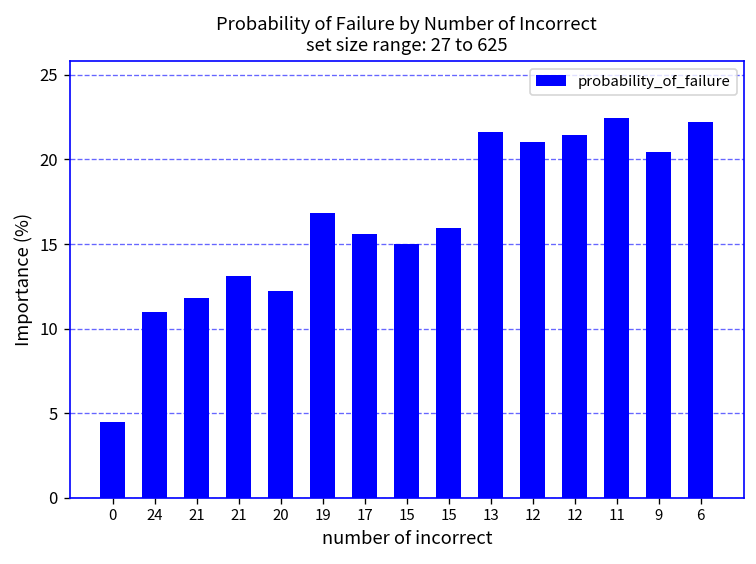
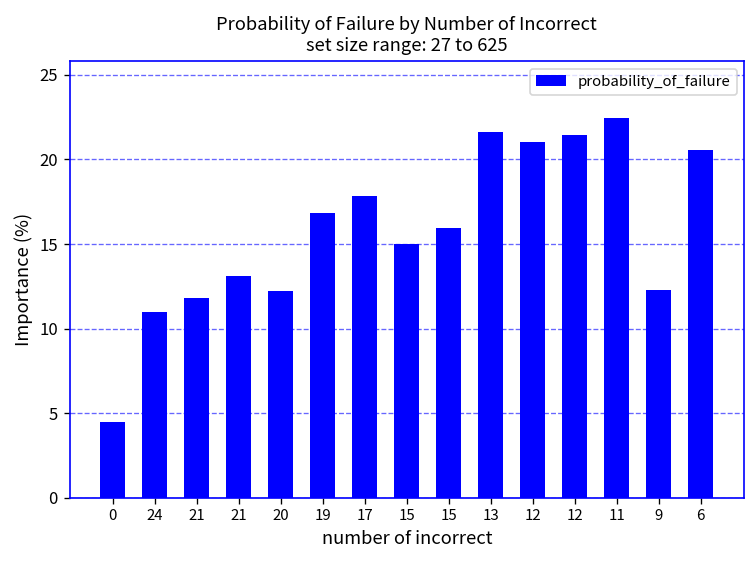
  {
    "0": 4.5,
    "24": 11.0,
    "20": 12.2,
    "19": 16.8,
-   "17": 15.6,
+   "17": 17.9,
    "13": 21.6,
    "11": 22.4,
-   "9": 20.5,
-   "6": 22.2
+   "9": 12.3,
+   "6": 20.6
  }
